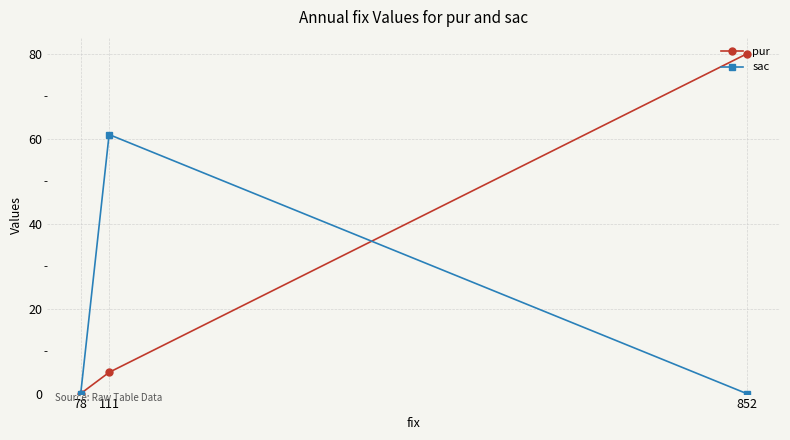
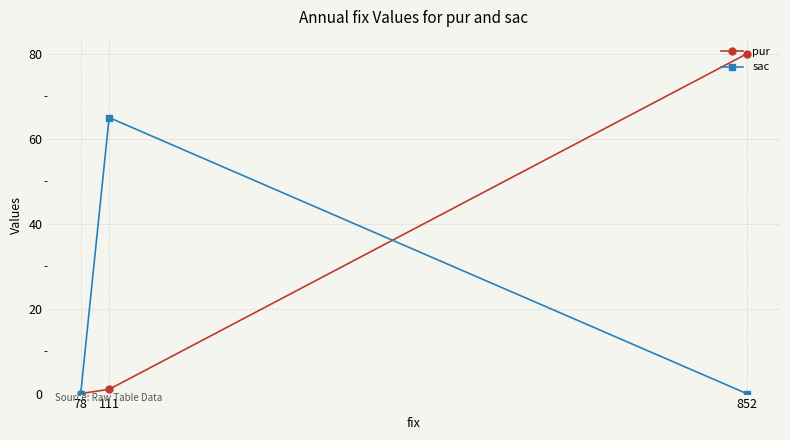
  {
    "pur": {
-     "111": 5,
+     "111": 1,
      "852": 80
    },
    "sac": {
-     "111": 61,
+     "111": 65,
      "852": 0
    }
  }
